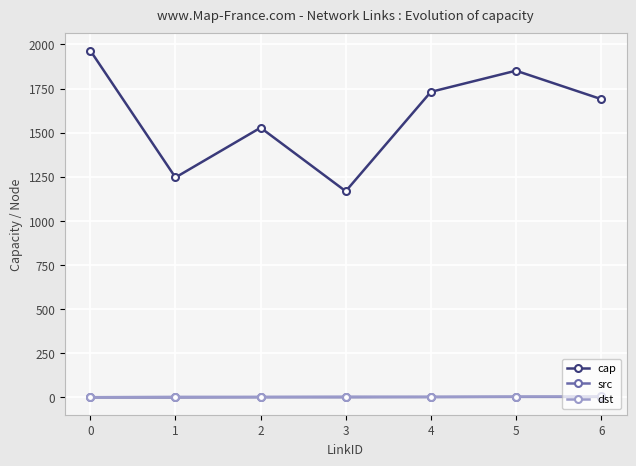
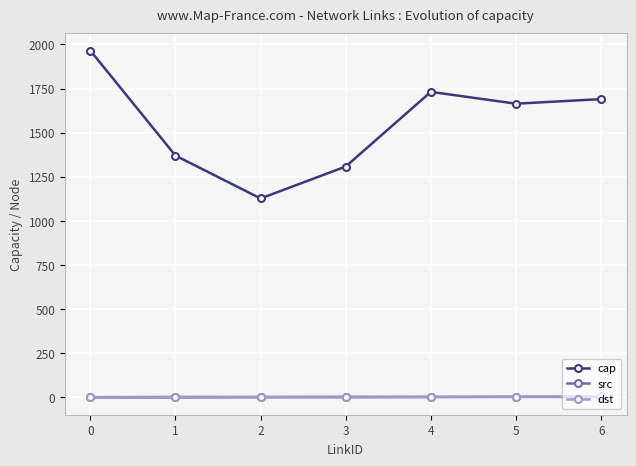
  {
    "cap": {
      "0": 1970,
-     "1": 1250,
-     "2": 1530,
-     "3": 1170,
+     "1": 1370,
+     "2": 1130,
+     "3": 1310,
      "4": 1730,
-     "5": 1850,
+     "5": 1660,
      "6": 1690
    }
  }
